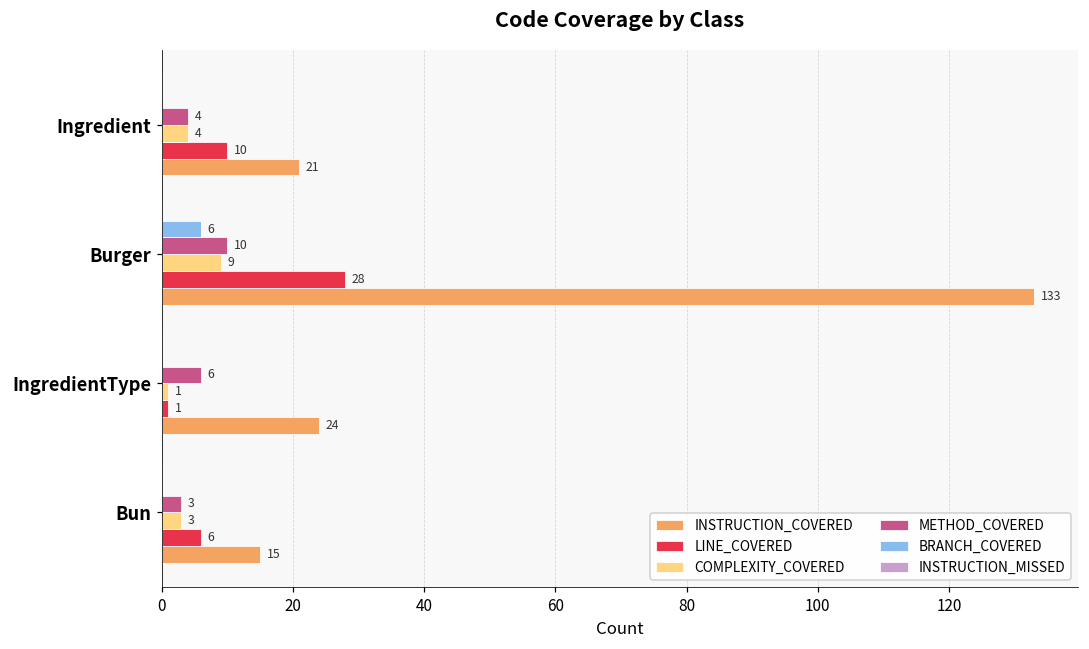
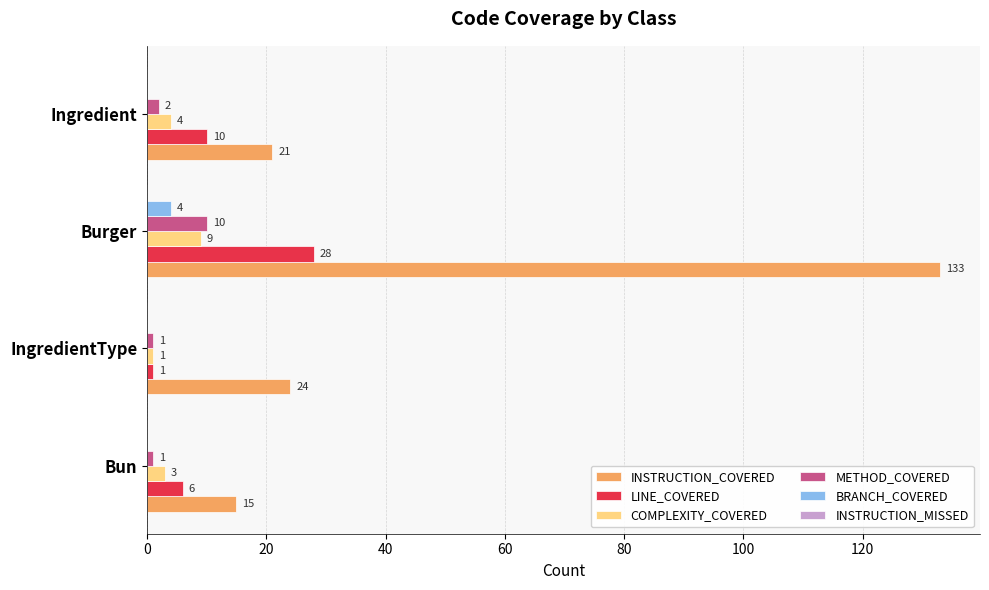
  {
    "LINE_COVERED": {
      "Ingredient": 10,
      "Burger": 28,
      "IngredientType": 1,
      "Bun": 6
    },
    "METHOD_COVERED": {
-     "Ingredient": 4,
+     "Ingredient": 2,
      "Burger": 10,
-     "IngredientType": 6,
-     "Bun": 3
+     "IngredientType": 1,
+     "Bun": 1
    },
    "BRANCH_COVERED": {
-     "Burger": 6
+     "Burger": 4
    },
    "INSTRUCTION_MISSED": {
      "Ingredient": 0,
      "Burger": 0,
      "IngredientType": 0,
      "Bun": 0
    }
  }
